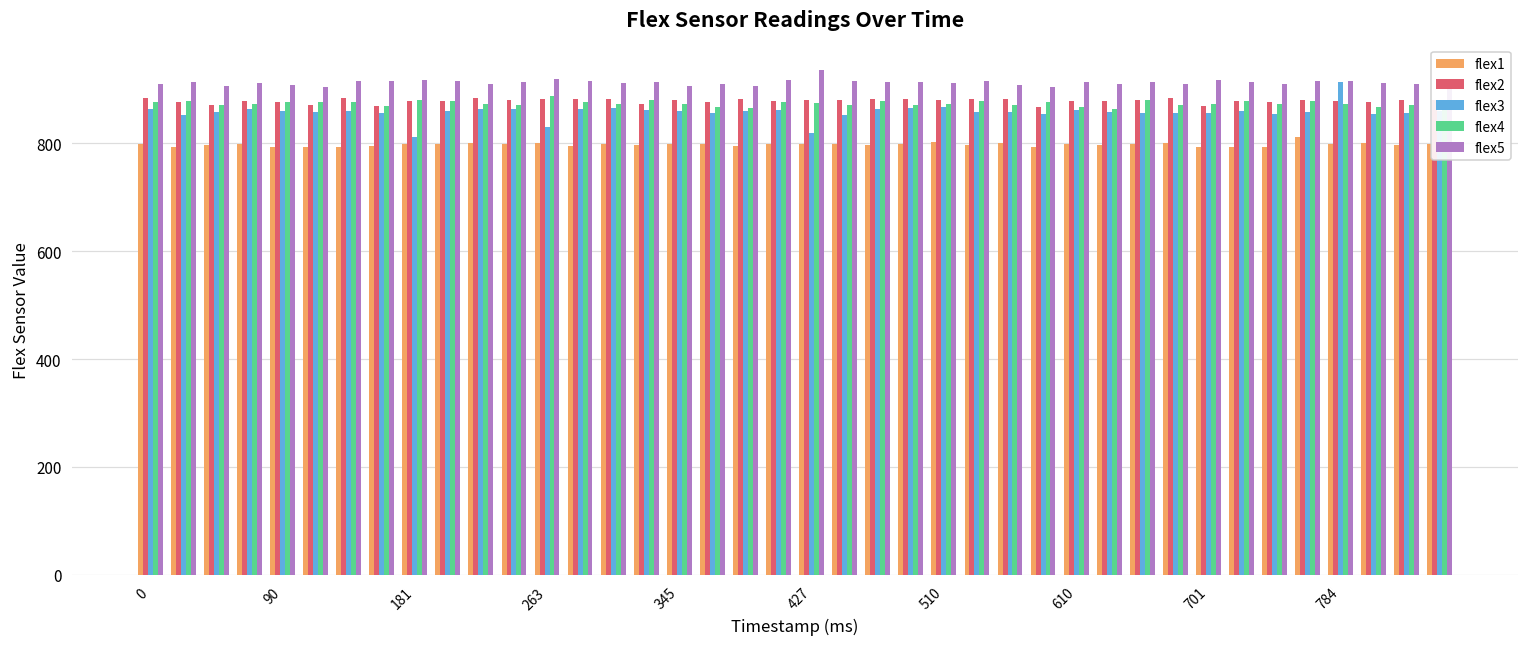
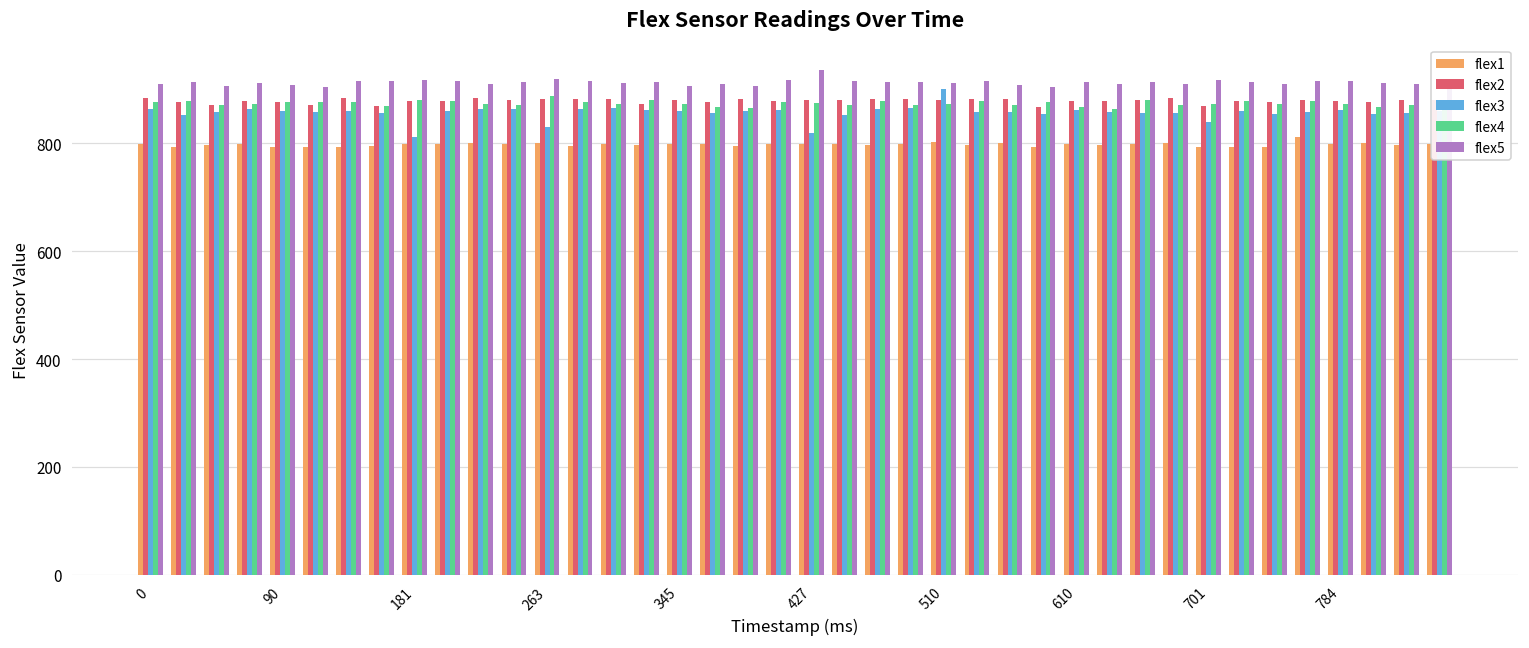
  {
    "flex3": {
      "0": 860,
      "90": 860,
      "181": 810,
      "263": 830,
      "345": 860,
      "427": 820,
-     "510": 870,
+     "510": 900,
      "610": 860,
-     "701": 860,
-     "784": 910
+     "701": 840,
+     "784": 860
    }
  }
